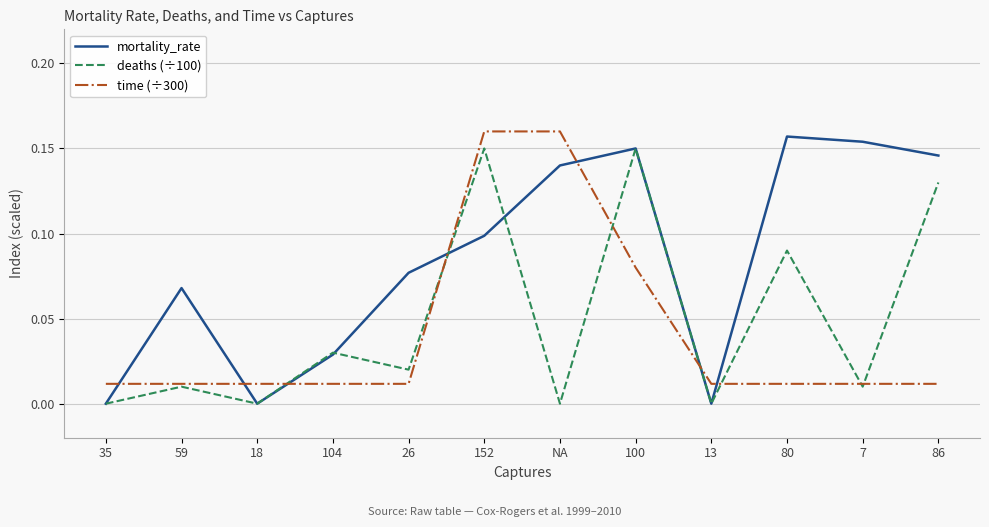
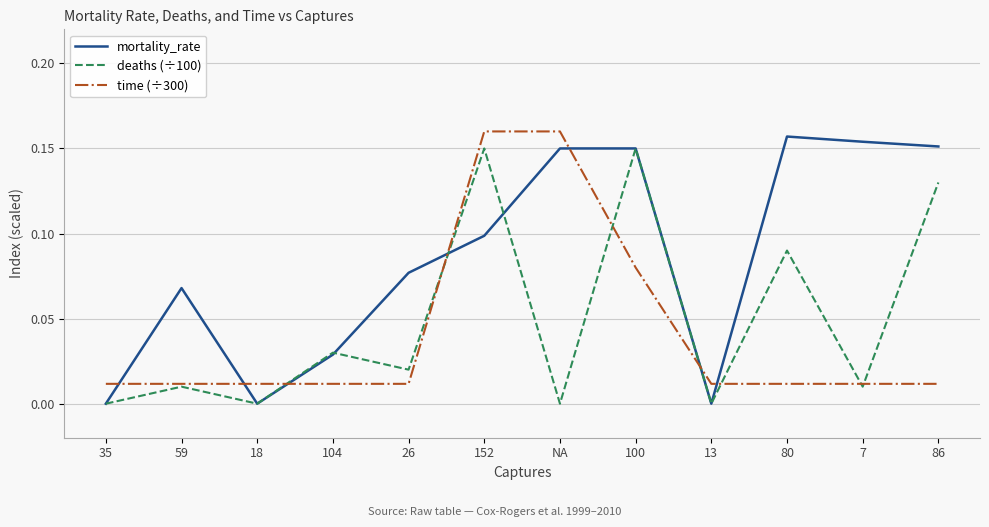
  {
    "mortality_rate": {
      "59": 0.068,
      "26": 0.077,
      "152": 0.099,
-     "NA": 0.14,
+     "NA": 0.15,
      "80": 0.157,
      "7": 0.154,
-     "86": 0.146
+     "86": 0.151
    },
    "deaths (÷100)": {
      "59": 0.010,
      "26": 0.020,
      "152": 0.150,
      "NA": 0.000,
      "80": 0.090,
      "7": 0.010,
      "86": 0.130
    },
    "time (÷300)": {
      "35": 0.012,
      "59": 0.012,
      "18": 0.012,
      "104": 0.012,
      "26": 0.012,
      "152": 0.160,
      "NA": 0.160,
      "100": 0.080,
      "13": 0.012,
      "80": 0.012,
      "7": 0.012,
      "86": 0.012
    }
  }
